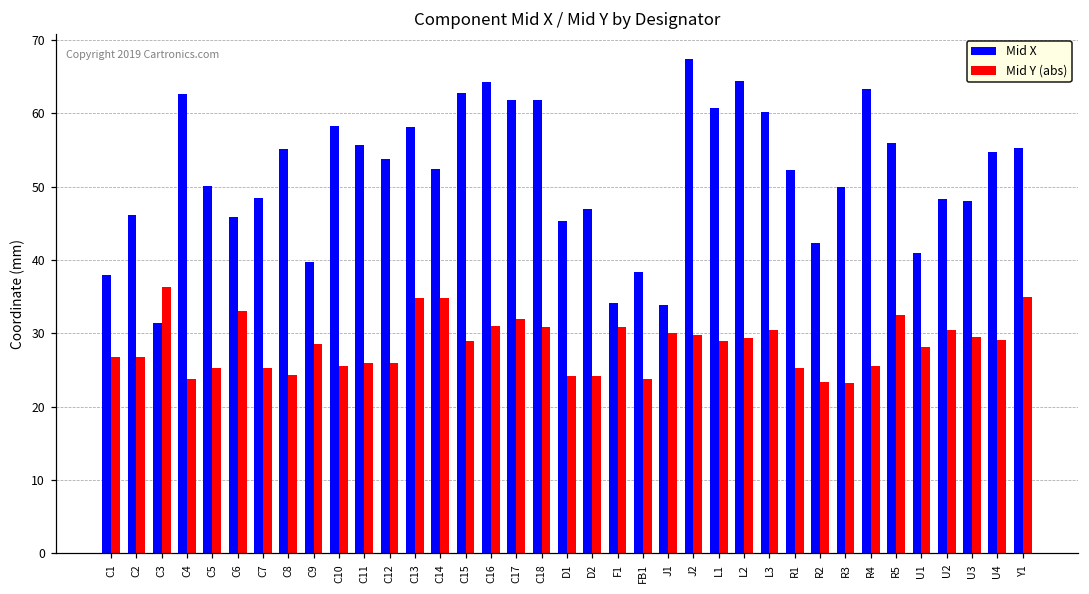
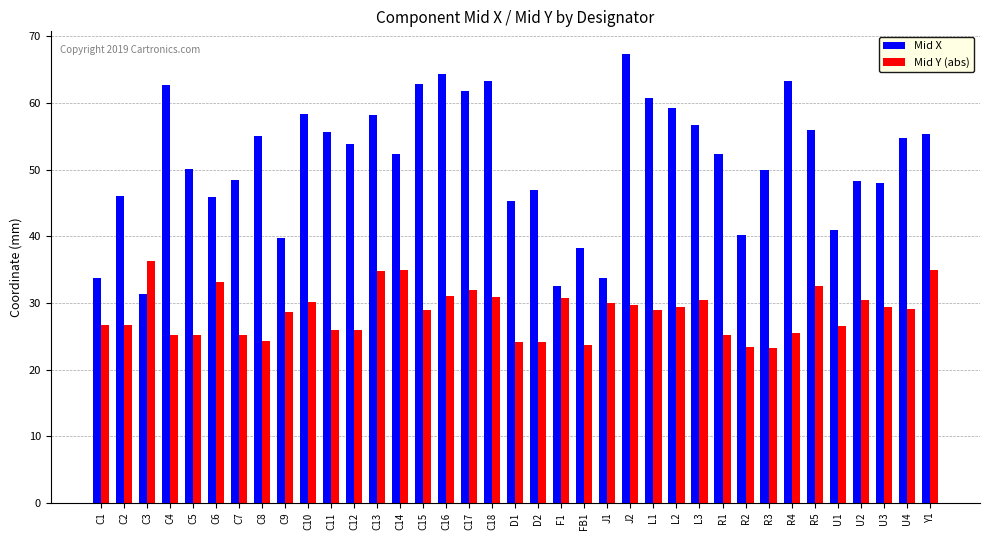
  {
    "Mid X": {
-     "C1": 38,
+     "C1": 34,
      "C2": 46,
      "C3": 31,
      "C4": 63,
      "C5": 50,
      "C6": 46,
      "C7": 48,
      "C8": 55,
      "C9": 40,
      "C10": 58,
      "C11": 56,
      "C12": 54,
      "C13": 58,
      "C14": 52,
      "C15": 63,
      "C16": 64,
      "C17": 62,
-     "C18": 62,
+     "C18": 63,
      "D1": 45,
      "D2": 47,
-     "F1": 34,
+     "F1": 33,
      "FB1": 38,
      "J1": 34,
      "J2": 67,
      "L1": 61,
-     "L2": 64,
-     "L3": 60,
+     "L2": 59,
+     "L3": 57,
      "R1": 52,
-     "R2": 42,
+     "R2": 40,
      "R3": 50,
      "R4": 63,
      "R5": 56,
      "U1": 41,
      "U2": 48,
      "U3": 48,
      "U4": 55,
      "Y1": 55
    },
    "Mid Y (abs)": {
      "C1": 27,
      "C2": 27,
      "C3": 36,
-     "C4": 24,
+     "C4": 25,
      "C5": 25,
      "C6": 33,
      "C7": 25,
      "C8": 24,
      "C9": 29,
-     "C10": 26,
+     "C10": 30,
      "C11": 26,
      "C12": 26,
      "C13": 35,
      "C14": 35,
      "C15": 29,
      "C16": 31,
      "C17": 32,
      "C18": 31,
      "D1": 24,
      "D2": 24,
      "F1": 31,
      "FB1": 24,
      "J1": 30,
      "J2": 30,
      "L1": 29,
      "L2": 29,
      "L3": 30,
      "R1": 25,
      "R2": 23,
      "R3": 23,
      "R4": 26,
      "R5": 33,
-     "U1": 28,
+     "U1": 27,
      "U2": 31,
      "U3": 29,
      "U4": 29,
      "Y1": 35
    }
  }
